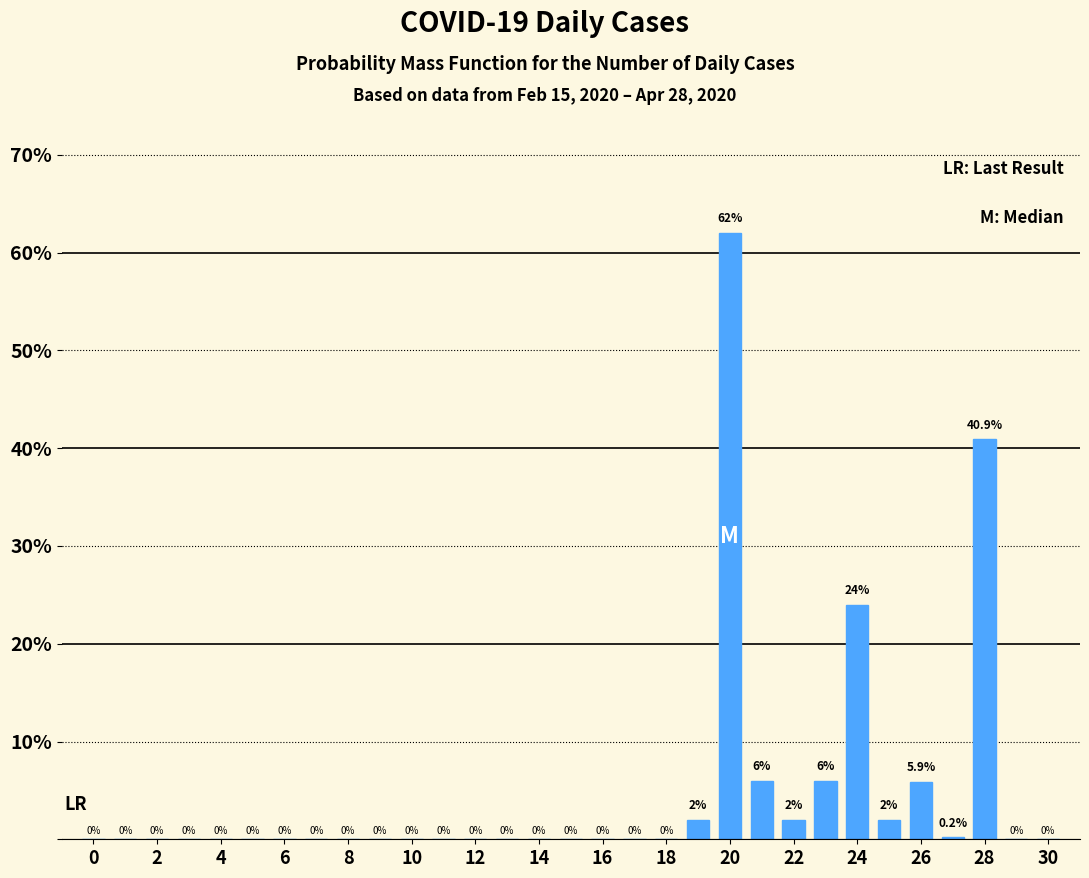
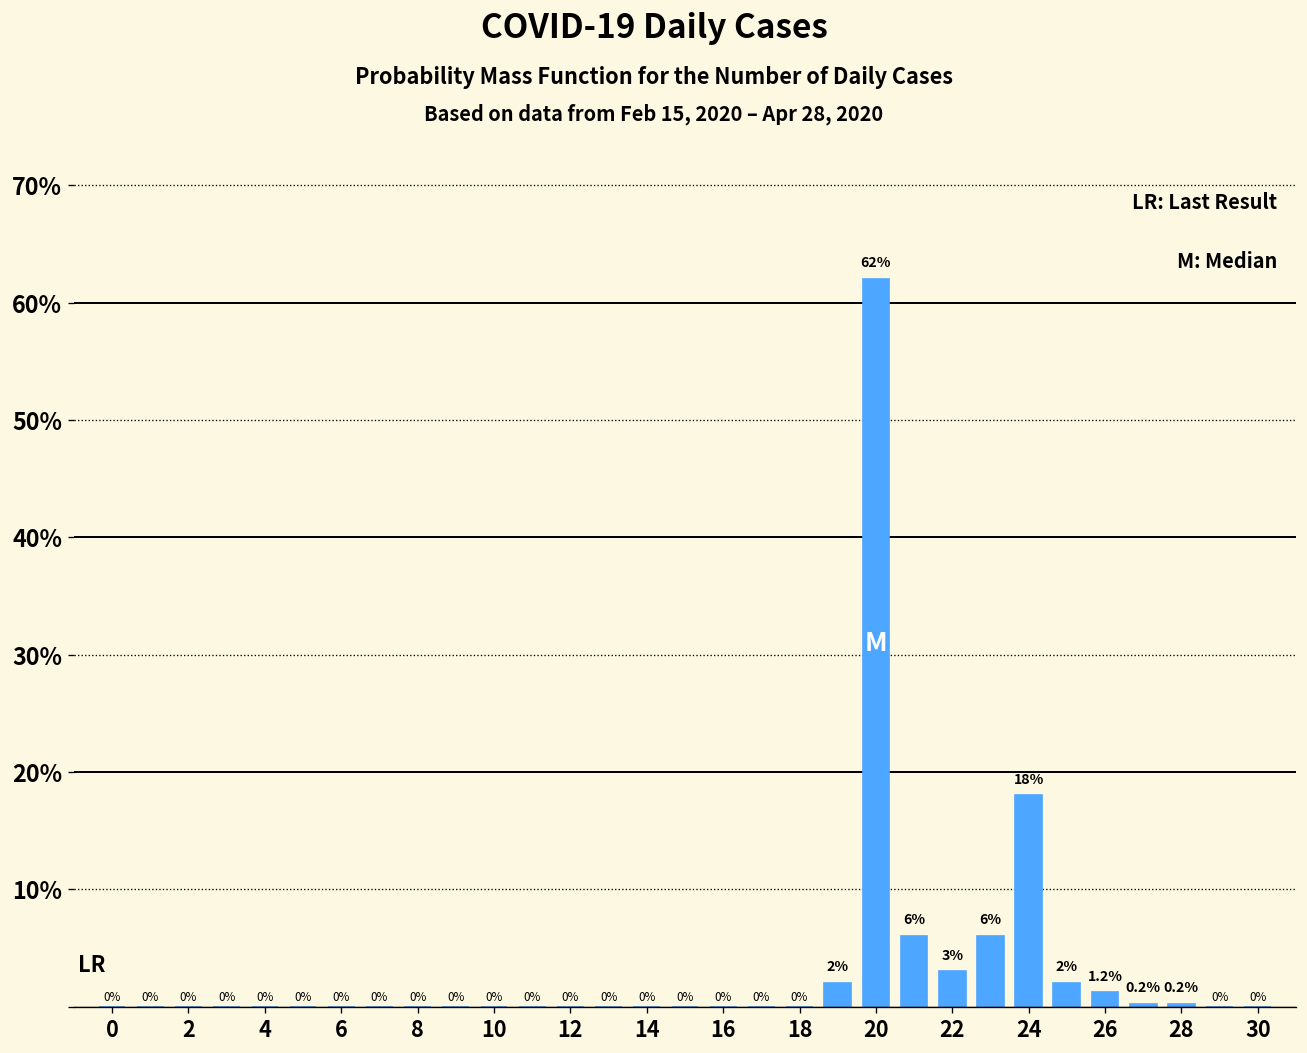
  {
    "0": "0%",
    "2": "0%",
    "4": "0%",
    "6": "0%",
    "8": "0%",
    "10": "0%",
    "12": "0%",
    "14": "0%",
    "16": "0%",
    "18": "0%",
    "20": "62%",
-   "22": "2%",
-   "24": "24%",
-   "26": "5.9%",
-   "28": "40.9%",
+   "22": "3%",
+   "24": "18%",
+   "26": "1.2%",
+   "28": "0.2%",
    "30": "0%"
  }
